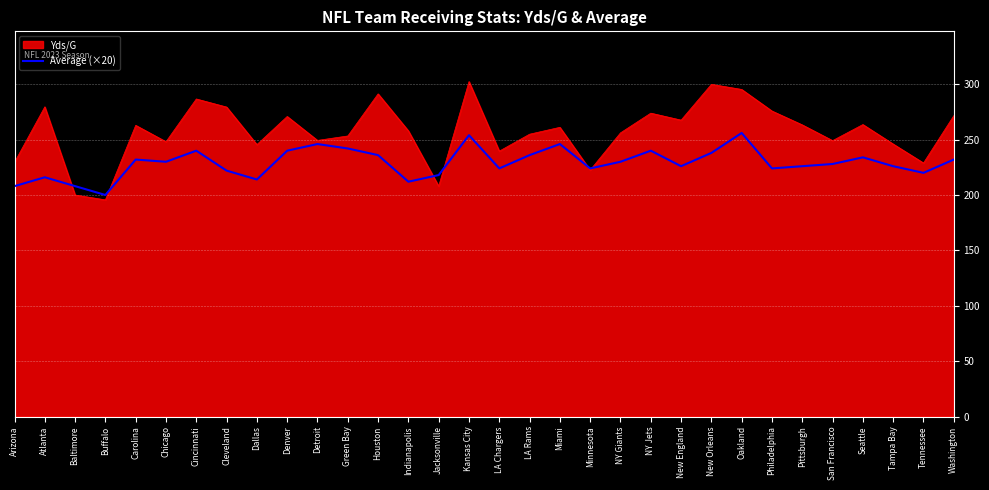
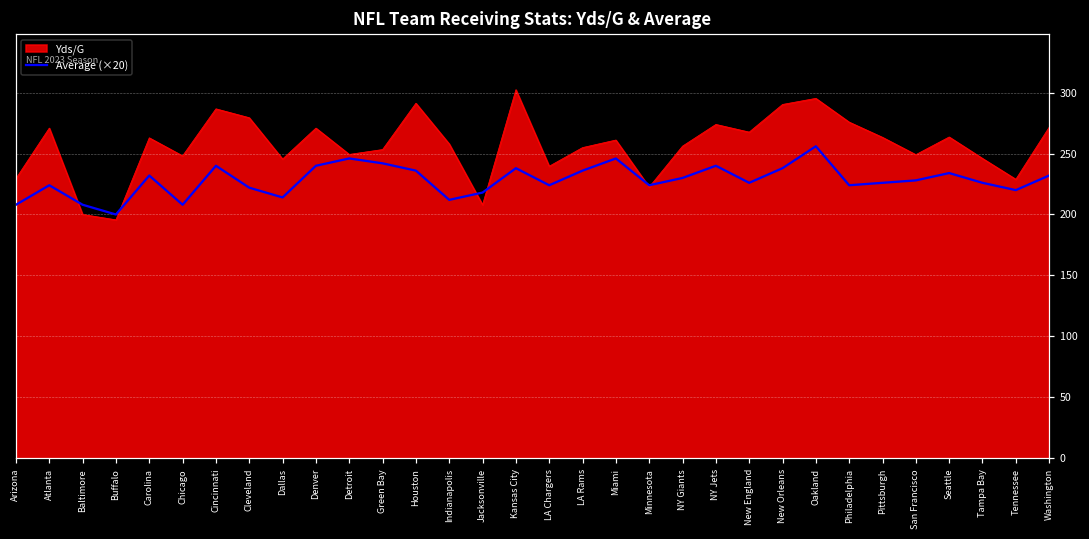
  {
    "Yds/G": {
      "Arizona": 230,
-     "Atlanta": 280,
+     "Atlanta": 271,
      "Baltimore": 200,
      "Buffalo": 196,
      "Carolina": 263,
      "Chicago": 248,
      "Cincinnati": 287,
      "Cleveland": 279,
      "Dallas": 246,
      "Denver": 271,
      "Detroit": 249,
      "Green Bay": 253,
      "Houston": 291,
      "Indianapolis": 258,
      "Jacksonville": 208,
      "Kansas City": 302,
      "LA Chargers": 240,
      "LA Rams": 255,
      "Miami": 261,
      "NY Giants": 256,
      "NY Jets": 274,
      "New England": 268,
-     "New Orleans": 300,
+     "New Orleans": 290,
      "Oakland": 295,
      "Philadelphia": 276,
      "Pittsburgh": 263,
      "San Francisco": 249,
      "Seattle": 264,
      "Tampa Bay": 246,
      "Tennessee": 229,
      "Washington": 272
    },
    "Average (×20)": {
      "Arizona": 208,
-     "Atlanta": 216,
+     "Atlanta": 224,
      "Baltimore": 208,
      "Buffalo": 200,
      "Carolina": 232,
-     "Chicago": 230,
+     "Chicago": 208,
      "Cincinnati": 240,
      "Cleveland": 222,
      "Dallas": 214,
      "Denver": 240,
      "Detroit": 246,
      "Green Bay": 242,
      "Houston": 236,
      "Indianapolis": 212,
      "Jacksonville": 218,
-     "Kansas City": 254,
+     "Kansas City": 238,
      "LA Chargers": 224,
      "LA Rams": 236,
      "Miami": 246,
      "NY Giants": 230,
      "NY Jets": 240,
      "New England": 226,
      "New Orleans": 238,
      "Oakland": 256,
      "Philadelphia": 224,
      "Pittsburgh": 226,
      "San Francisco": 228,
      "Seattle": 234,
      "Tampa Bay": 226,
      "Tennessee": 220,
      "Washington": 232
    }
  }
